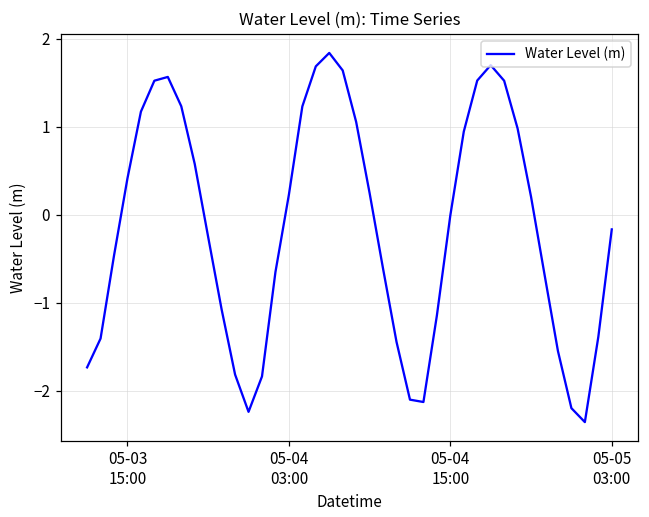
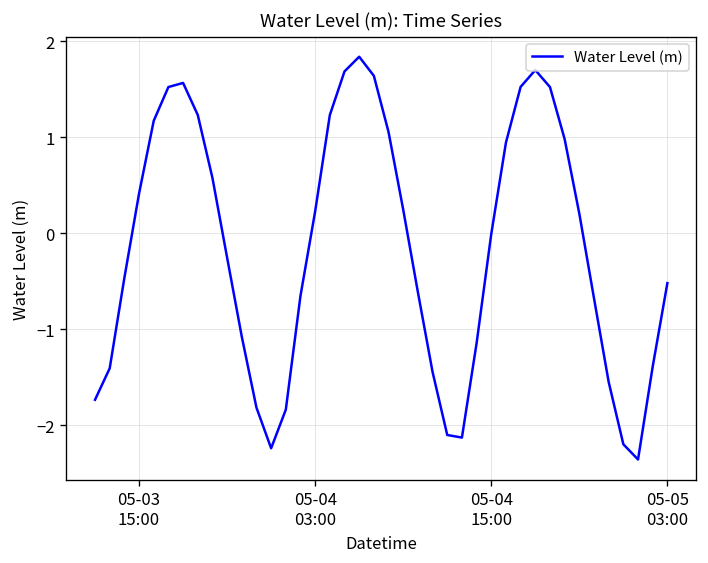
  {
    "05-03 15:00": 0.4,
    "05-04 03:00": 0.2,
    "05-04 15:00": 0.0,
-   "05-05 03:00": -0.2
+   "05-05 03:00": -0.5
  }
